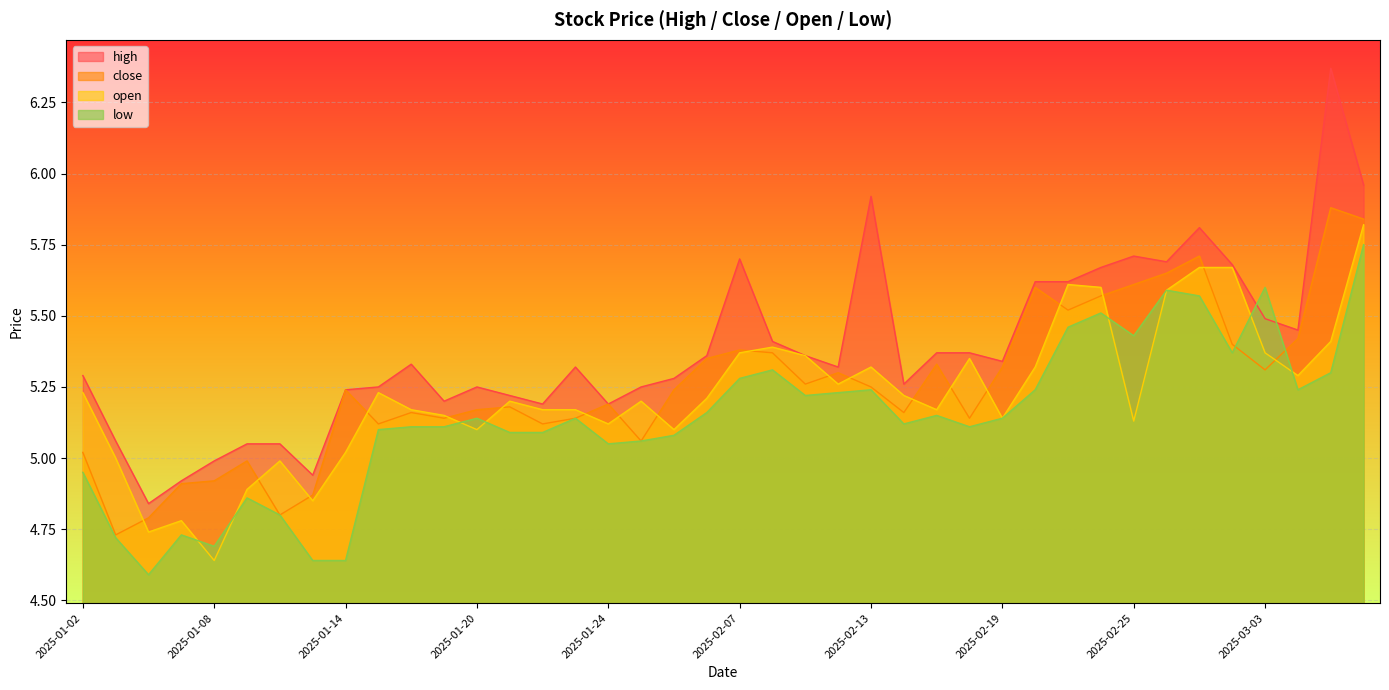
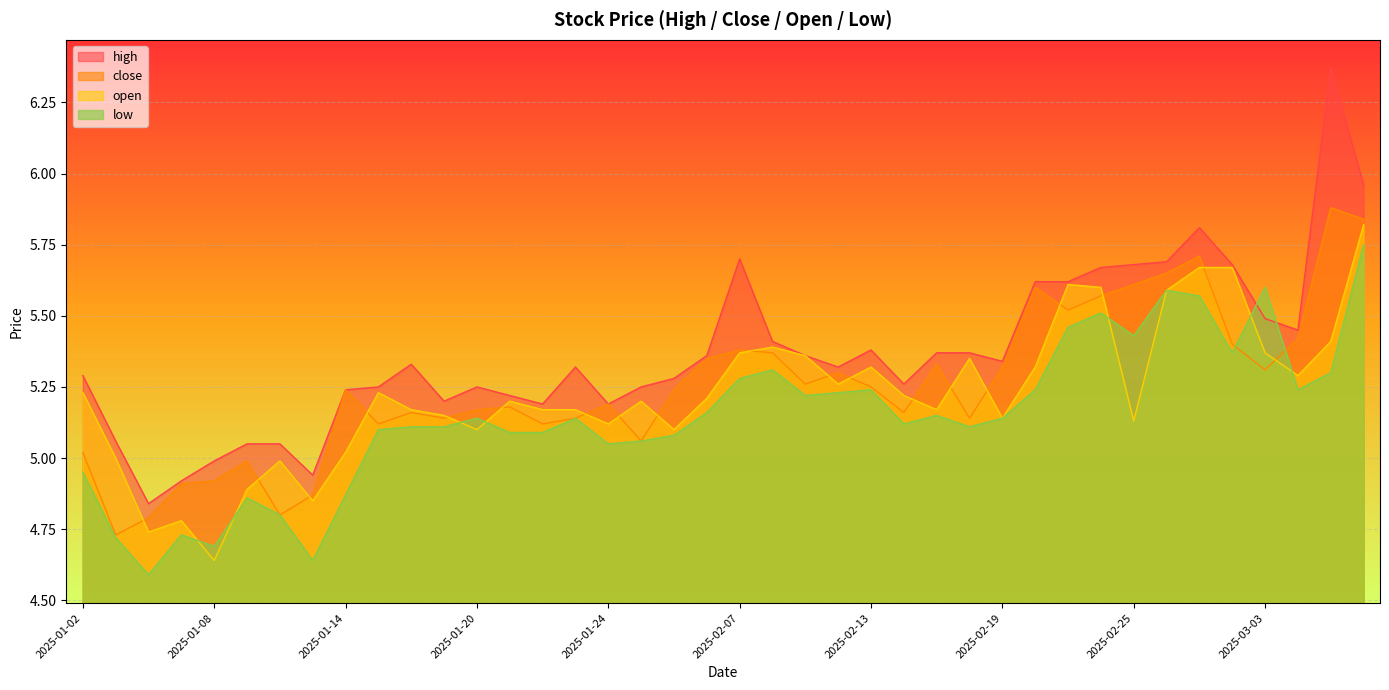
  {
    "high": {
      "2025-01-02": 5.29,
      "2025-01-08": 4.99,
      "2025-01-20": 5.25,
      "2025-02-07": 5.70,
-     "2025-02-13": 5.92,
+     "2025-02-13": 5.38,
      "2025-02-19": 5.34,
-     "2025-02-25": 5.71,
+     "2025-02-25": 5.68,
      "2025-03-03": 5.49
    },
    "close": {
      "2025-01-02": 5.02,
      "2025-01-08": 4.92,
      "2025-01-20": 5.17,
      "2025-02-07": 5.38,
      "2025-02-13": 5.25,
      "2025-02-19": 5.32,
      "2025-02-25": 5.61,
      "2025-03-03": 5.31
    },
    "open": {
      "2025-01-02": 5.23,
      "2025-01-08": 4.64,
      "2025-01-14": 5.02,
      "2025-01-20": 5.10,
      "2025-01-24": 5.12,
      "2025-02-07": 5.37,
      "2025-02-13": 5.32,
      "2025-02-25": 5.13,
      "2025-03-03": 5.37
    },
    "low": {
      "2025-01-02": 4.95,
      "2025-01-08": 4.69,
-     "2025-01-14": 4.64,
+     "2025-01-14": 4.87,
      "2025-01-20": 5.14,
      "2025-01-24": 5.05,
      "2025-02-07": 5.28,
      "2025-02-13": 5.24,
      "2025-02-25": 5.43,
      "2025-03-03": 5.60
    }
  }
